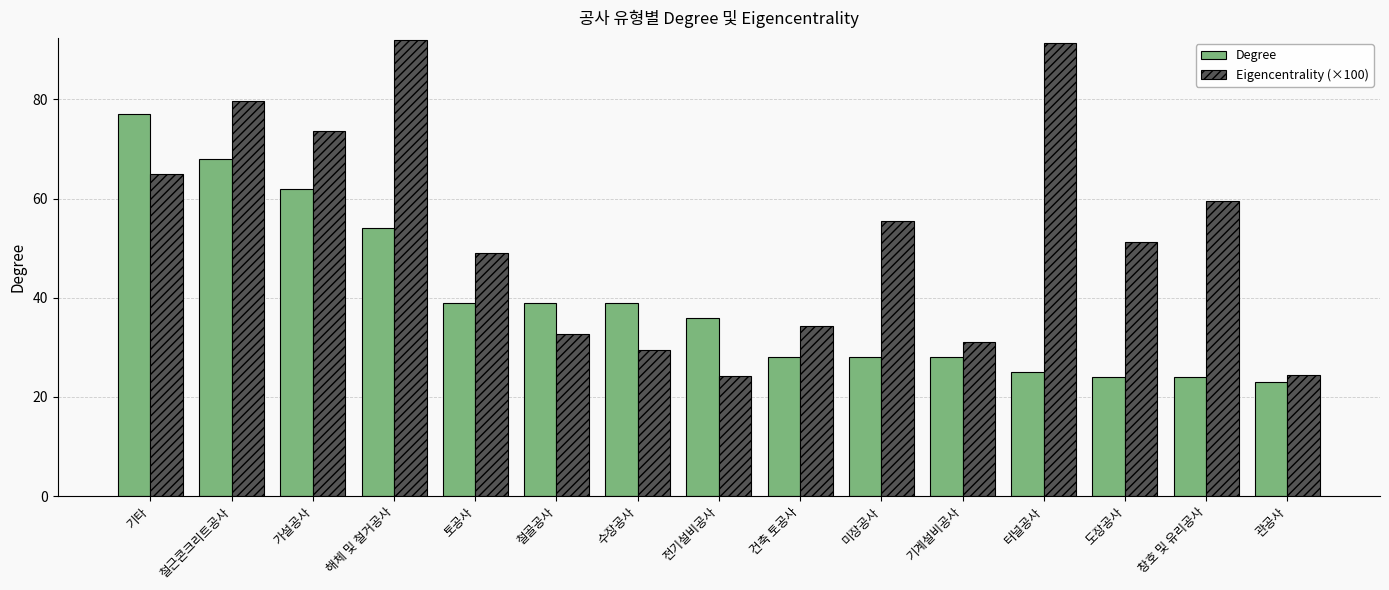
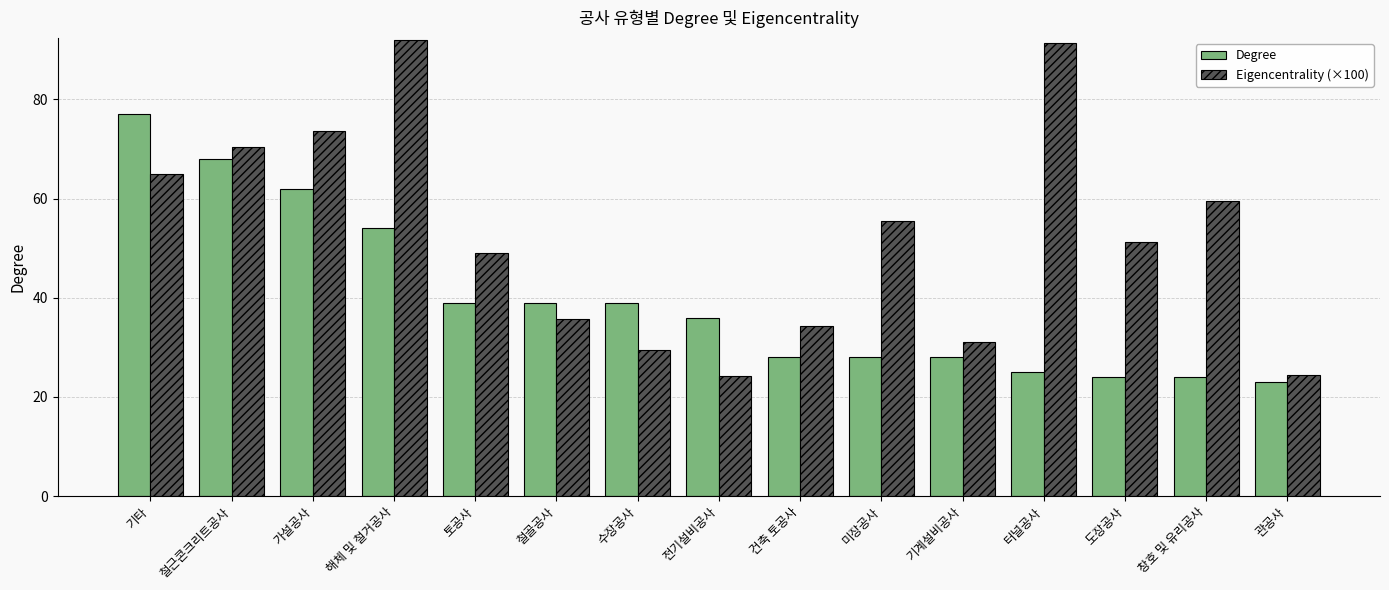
  {
    "Degree": {
      "기타": 77,
      "철근콘크리트공사": 68,
      "가설공사": 62,
      "해체 및 철거공사": 54,
      "토공사": 39,
      "철골공사": 39,
      "수장공사": 39,
      "전기설비공사": 36,
      "건축 토공사": 28,
      "미장공사": 28,
      "기계설비공사": 28,
      "터널공사": 25,
      "도장공사": 24,
      "창호 및 유리공사": 24,
      "관공사": 23
    },
    "Eigencentrality (×100)": {
      "기타": 65,
-     "철근콘크리트공사": 80,
+     "철근콘크리트공사": 70,
      "가설공사": 74,
      "해체 및 철거공사": 92,
      "토공사": 49,
-     "철골공사": 33,
+     "철골공사": 36,
      "수장공사": 29,
      "전기설비공사": 24,
      "건축 토공사": 34,
      "미장공사": 55,
      "기계설비공사": 31,
      "터널공사": 91,
      "도장공사": 51,
      "창호 및 유리공사": 59,
      "관공사": 24
    }
  }
